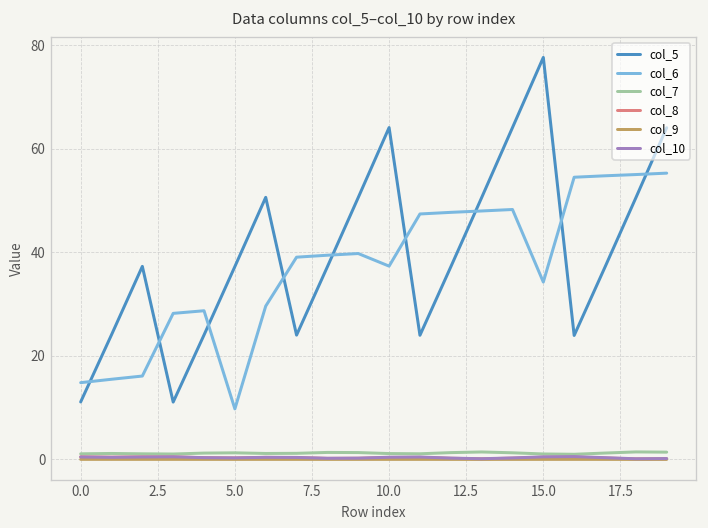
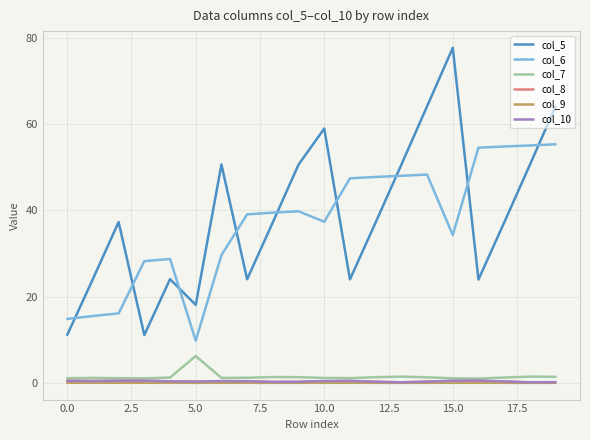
  {
    "col_5": {
      "0.0": 11,
-     "5.0": 37,
-     "10.0": 64,
+     "5.0": 18,
+     "10.0": 59,
      "15.0": 78
    },
    "col_6": {
      "0.0": 15,
      "5.0": 10,
      "10.0": 37,
      "15.0": 34
    },
    "col_7": {
-     "5.0": 1,
+     "5.0": 6,
      "10.0": 1
    }
  }
